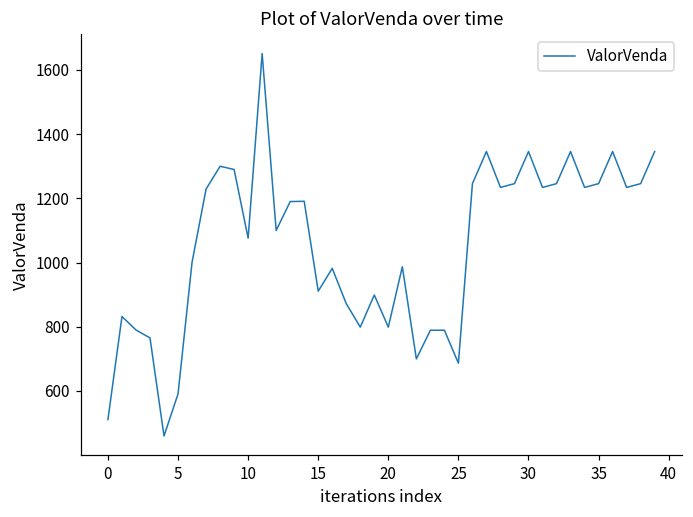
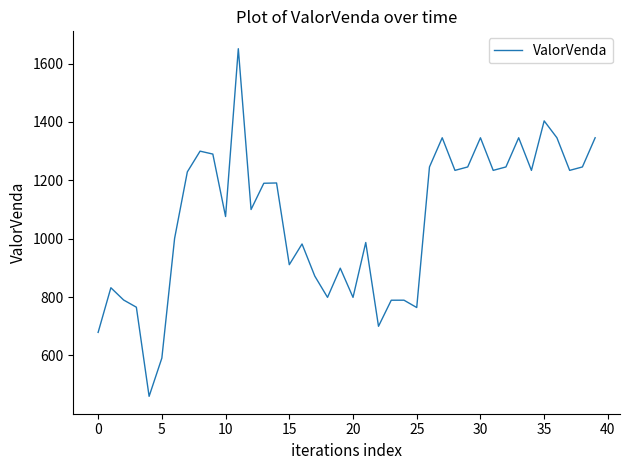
  {
-   "0": 510,
+   "0": 680,
    "5": 590,
    "10": 1080,
    "15": 910,
    "20": 800,
-   "25": 690,
+   "25": 760,
    "30": 1350,
-   "35": 1250
+   "35": 1400
  }
